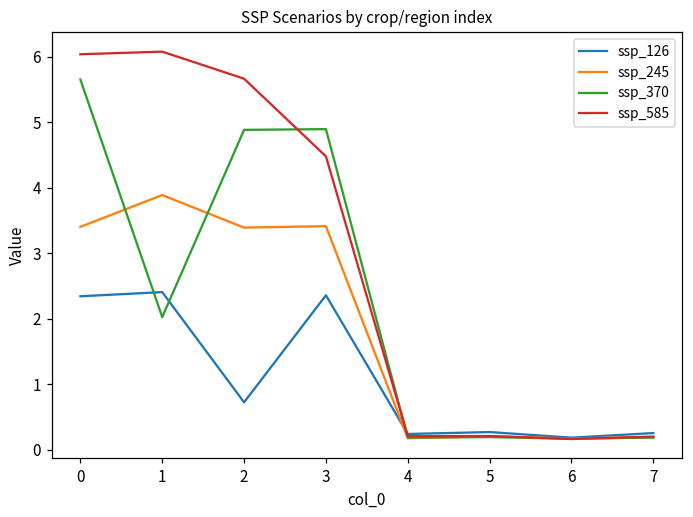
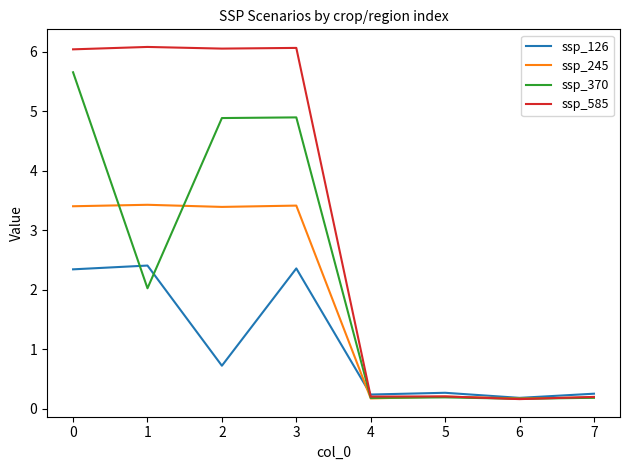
  {
    "ssp_126": {
      "0": 2.3,
      "1": 2.4,
      "2": 0.7,
      "3": 2.4,
      "5": 0.3,
      "7": 0.3
    },
    "ssp_245": {
      "0": 3.4,
-     "1": 3.9,
+     "1": 3.4,
      "2": 3.4,
      "3": 3.4
    },
    "ssp_370": {
      "0": 5.7,
      "1": 2.0,
      "2": 4.9,
      "3": 4.9
    },
    "ssp_585": {
      "0": 6.0,
      "1": 6.1,
-     "2": 5.7,
-     "3": 4.5
+     "2": 6.1,
+     "3": 6.1
    }
  }
